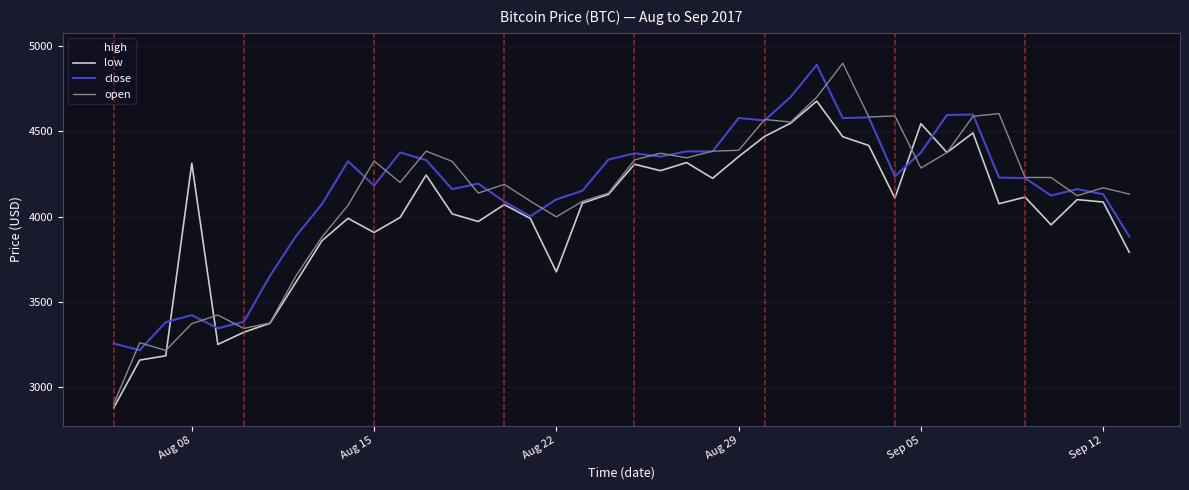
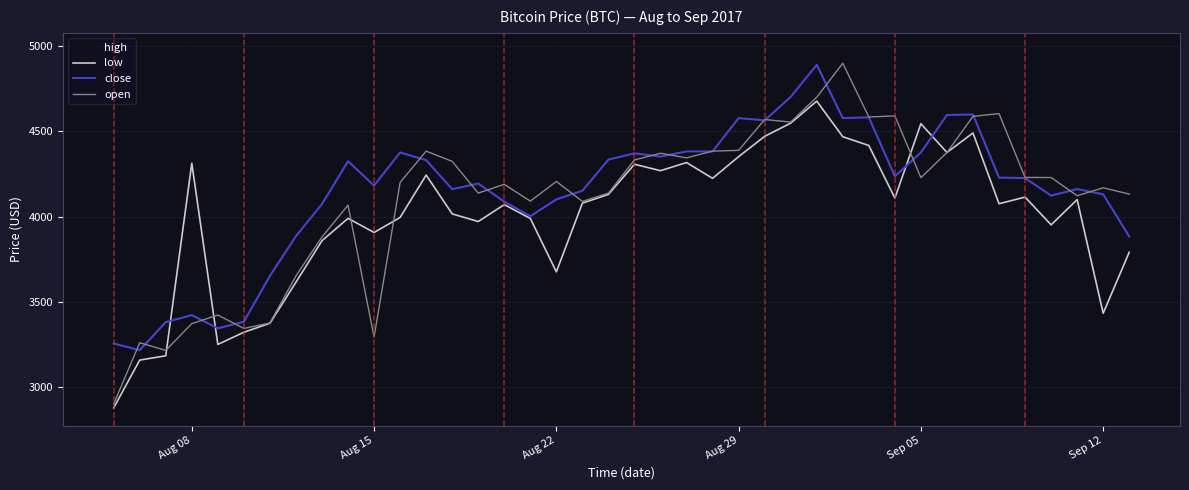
  {
    "high": {
      "Aug 08": 3480,
      "Aug 15": 4630,
      "Aug 22": 3610,
      "Aug 29": 4630,
      "Sep 05": 4430,
      "Sep 12": 4340
    },
    "low": {
      "Aug 08": 4310,
      "Aug 15": 3910,
      "Aug 22": 3670,
      "Aug 29": 4350,
      "Sep 05": 4550,
-     "Sep 12": 4090
+     "Sep 12": 3430
    },
    "close": {
      "Aug 08": 3420,
      "Aug 15": 4180,
      "Aug 22": 4100,
      "Aug 29": 4580,
      "Sep 05": 4380,
      "Sep 12": 4130
    },
    "open": {
      "Aug 08": 3370,
-     "Aug 15": 4330,
-     "Aug 22": 4000,
+     "Aug 15": 3290,
+     "Aug 22": 4210,
      "Aug 29": 4390,
-     "Sep 05": 4290,
+     "Sep 05": 4230,
      "Sep 12": 4170
    }
  }
